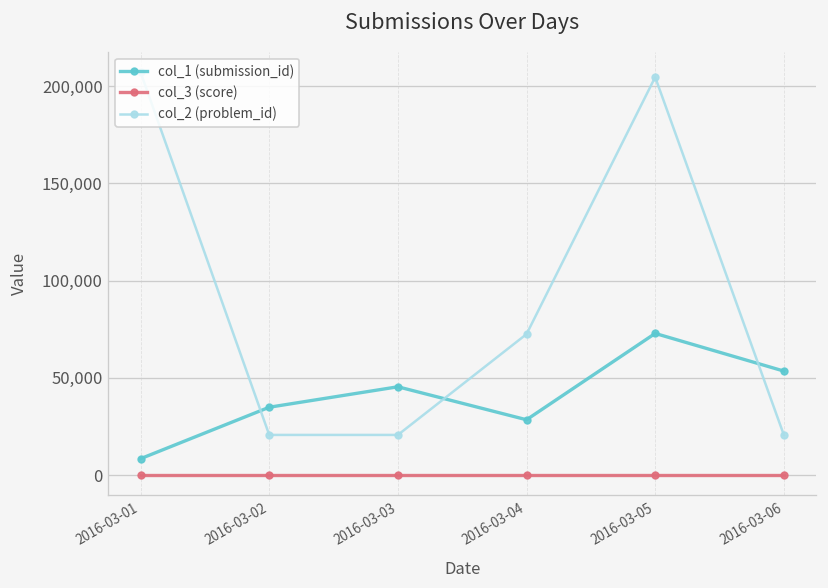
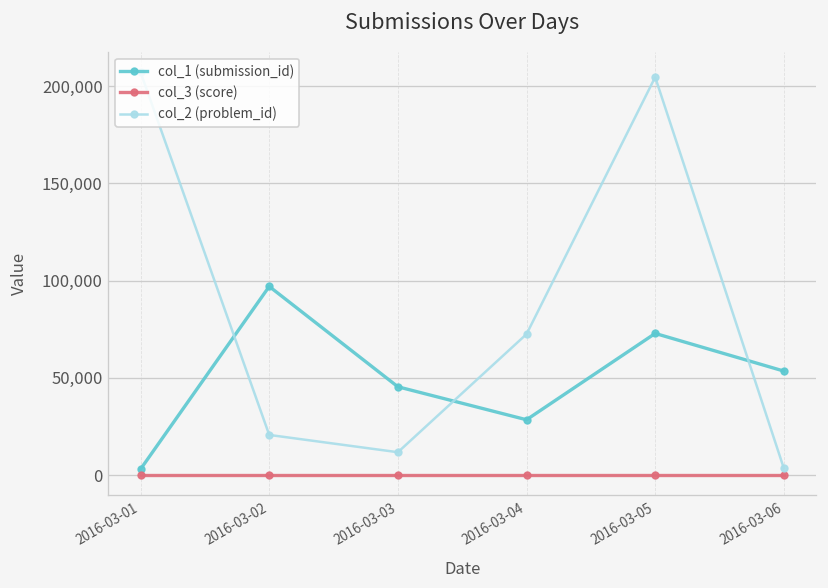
  {
    "col_1 (submission_id)": {
-     "2016-03-01": "8,000",
-     "2016-03-02": "35,000",
+     "2016-03-01": "3,000",
+     "2016-03-02": "97,000",
      "2016-03-03": "45,000",
      "2016-03-04": "28,000",
      "2016-03-05": "73,000",
      "2016-03-06": "54,000"
    },
    "col_3 (score)": {
      "2016-03-01": "0",
      "2016-03-02": "0",
      "2016-03-03": "0",
      "2016-03-04": "0",
      "2016-03-05": "0",
      "2016-03-06": "0"
    },
    "col_2 (problem_id)": {
      "2016-03-02": "21,000",
-     "2016-03-03": "21,000",
+     "2016-03-03": "12,000",
      "2016-03-04": "72,000",
      "2016-03-05": "205,000",
-     "2016-03-06": "21,000"
+     "2016-03-06": "4,000"
    }
  }
